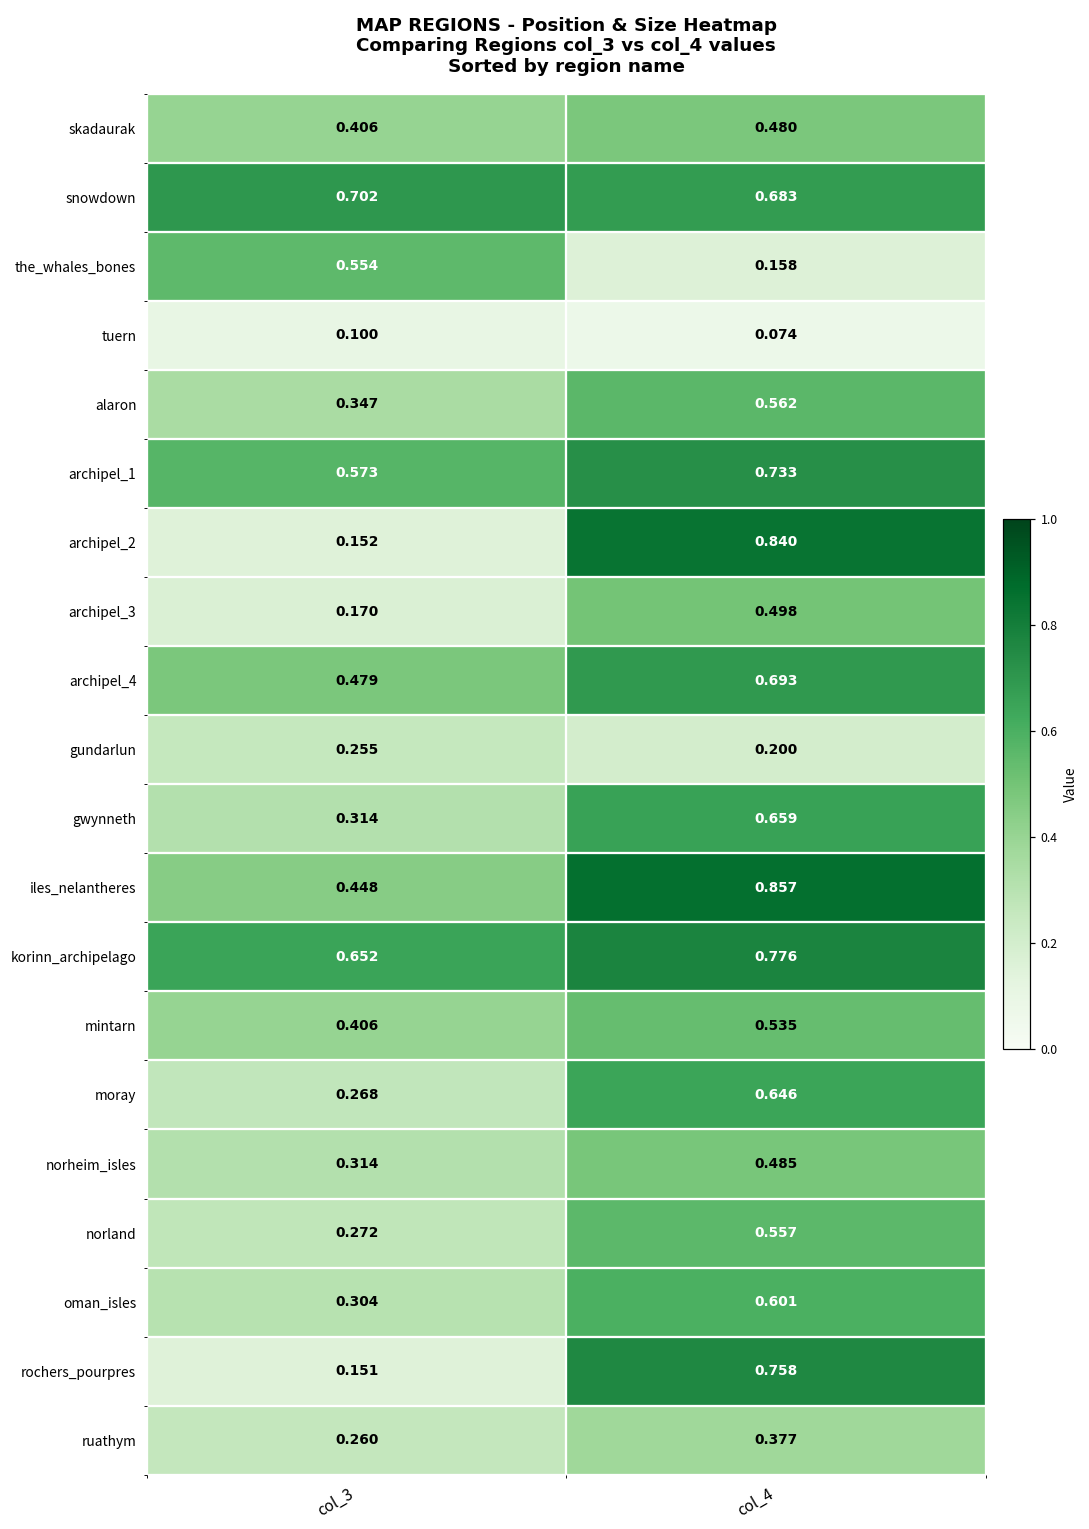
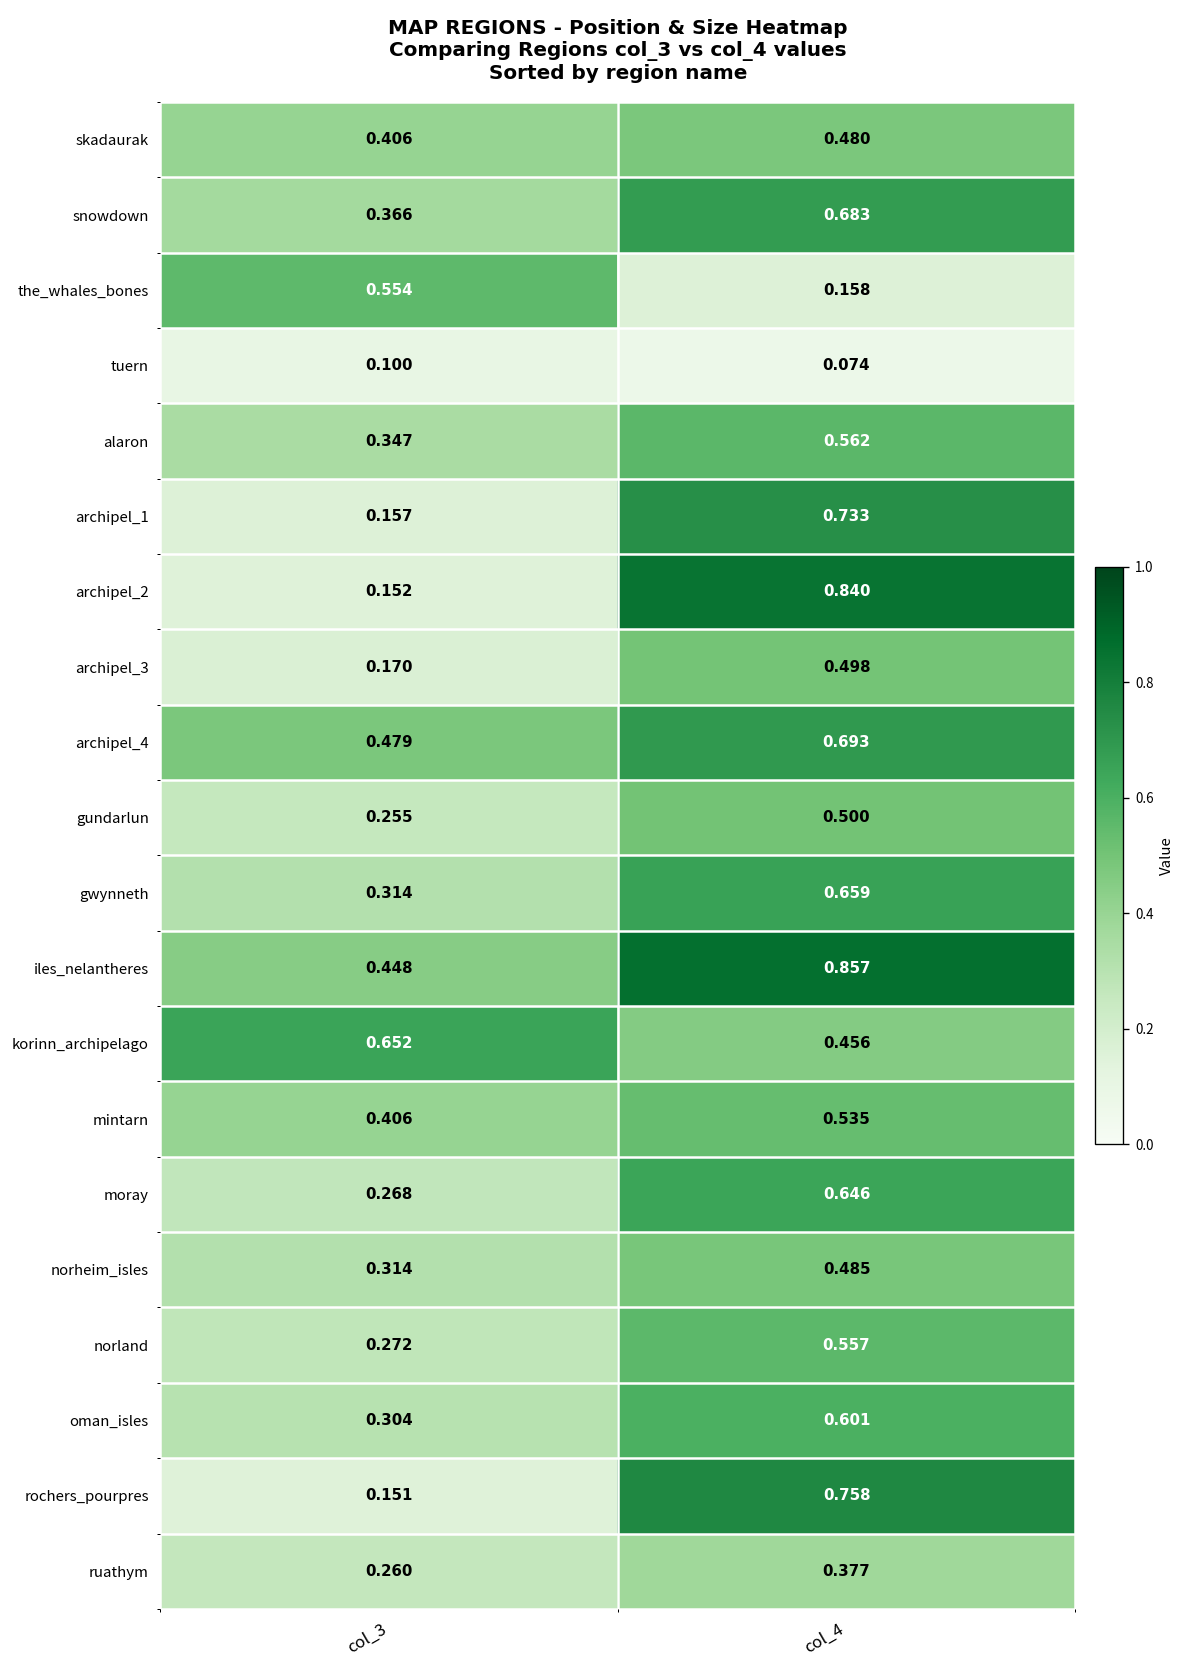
  {
    "skadaurak": {
      "col_3": 0.406,
      "col_4": 0.480
    },
    "snowdown": {
-     "col_3": 0.702,
+     "col_3": 0.366,
      "col_4": 0.683
    },
    "the_whales_bones": {
      "col_3": 0.554,
      "col_4": 0.158
    },
    "tuern": {
      "col_3": 0.100,
      "col_4": 0.074
    },
    "alaron": {
      "col_3": 0.347,
      "col_4": 0.562
    },
    "archipel_1": {
-     "col_3": 0.573,
+     "col_3": 0.157,
      "col_4": 0.733
    },
    "archipel_2": {
      "col_3": 0.152,
      "col_4": 0.840
    },
    "archipel_3": {
      "col_3": 0.170,
      "col_4": 0.498
    },
    "archipel_4": {
      "col_3": 0.479,
      "col_4": 0.693
    },
    "gundarlun": {
      "col_3": 0.255,
-     "col_4": 0.200
+     "col_4": 0.500
    },
    "gwynneth": {
      "col_3": 0.314,
      "col_4": 0.659
    },
    "iles_nelantheres": {
      "col_3": 0.448,
      "col_4": 0.857
    },
    "korinn_archipelago": {
      "col_3": 0.652,
-     "col_4": 0.776
+     "col_4": 0.456
    },
    "mintarn": {
      "col_3": 0.406,
      "col_4": 0.535
    },
    "moray": {
      "col_3": 0.268,
      "col_4": 0.646
    },
    "norheim_isles": {
      "col_3": 0.314,
      "col_4": 0.485
    },
    "norland": {
      "col_3": 0.272,
      "col_4": 0.557
    },
    "oman_isles": {
      "col_3": 0.304,
      "col_4": 0.601
    },
    "rochers_pourpres": {
      "col_3": 0.151,
      "col_4": 0.758
    },
    "ruathym": {
      "col_3": 0.260,
      "col_4": 0.377
    }
  }
